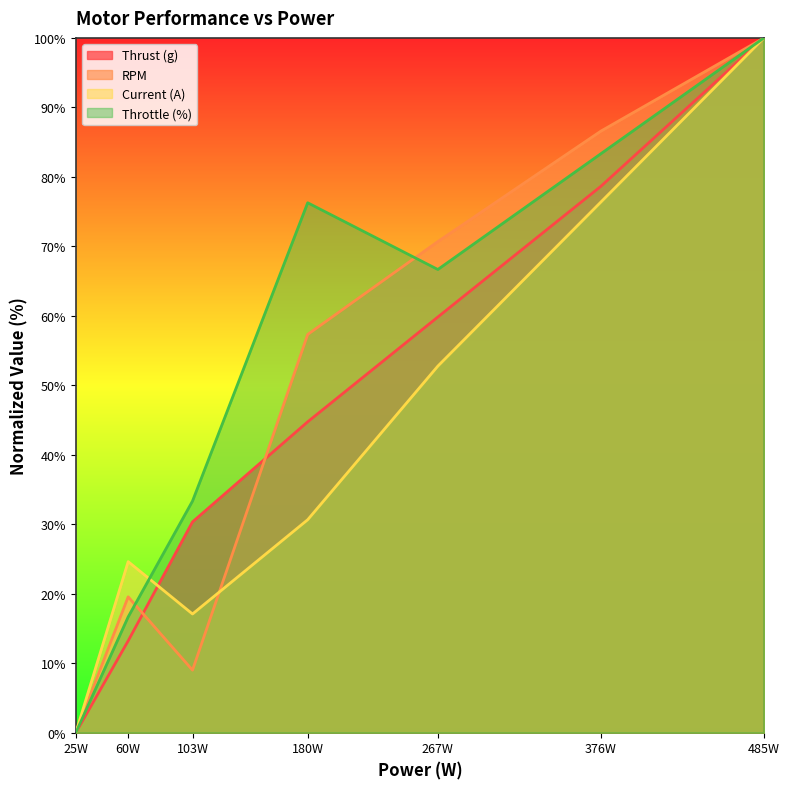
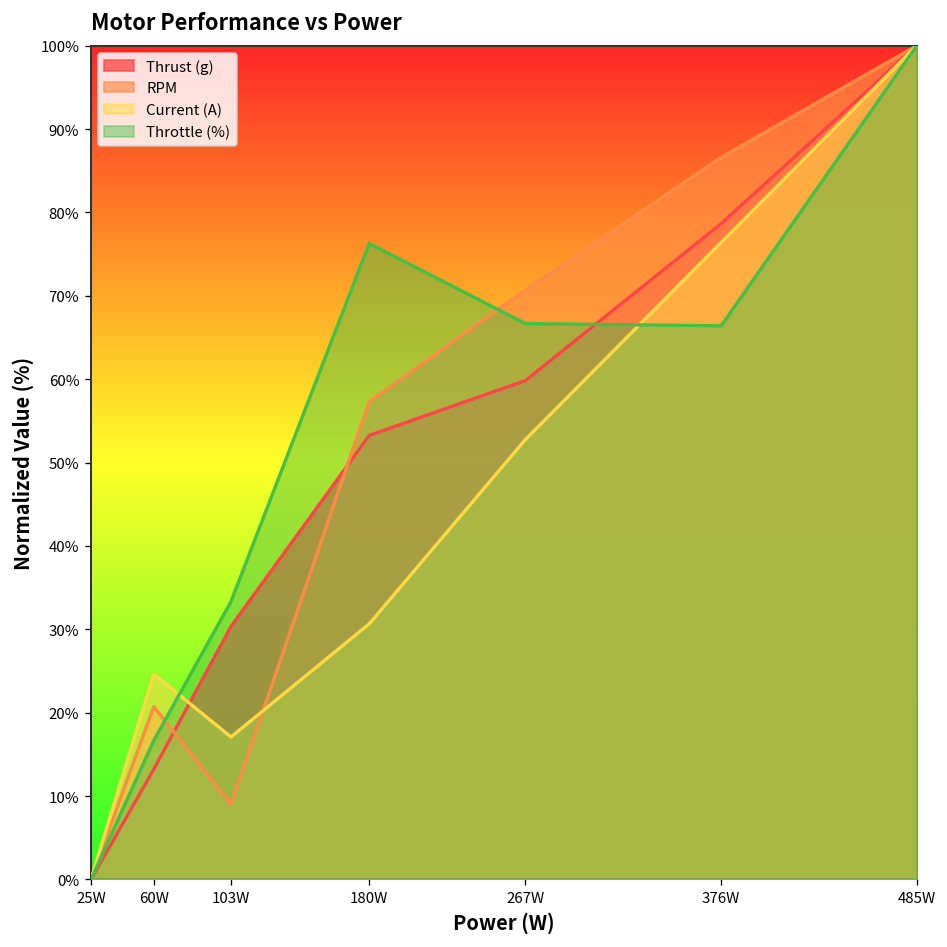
  {
    "Thrust (g)": {
      "60W": "13%",
      "103W": "30%",
-     "180W": "45%",
+     "180W": "53%",
      "267W": "60%",
      "376W": "79%"
    },
    "RPM": {
-     "60W": "20%",
+     "60W": "21%",
      "103W": "9%",
      "180W": "57%",
      "267W": "71%",
      "376W": "87%"
    },
    "Current (A)": {
      "60W": "25%",
      "103W": "17%",
      "180W": "31%",
      "267W": "53%",
      "376W": "76%"
    },
    "Throttle (%)": {
      "60W": "17%",
      "103W": "33%",
      "180W": "76%",
      "267W": "67%",
-     "376W": "83%"
+     "376W": "66%"
    }
  }
